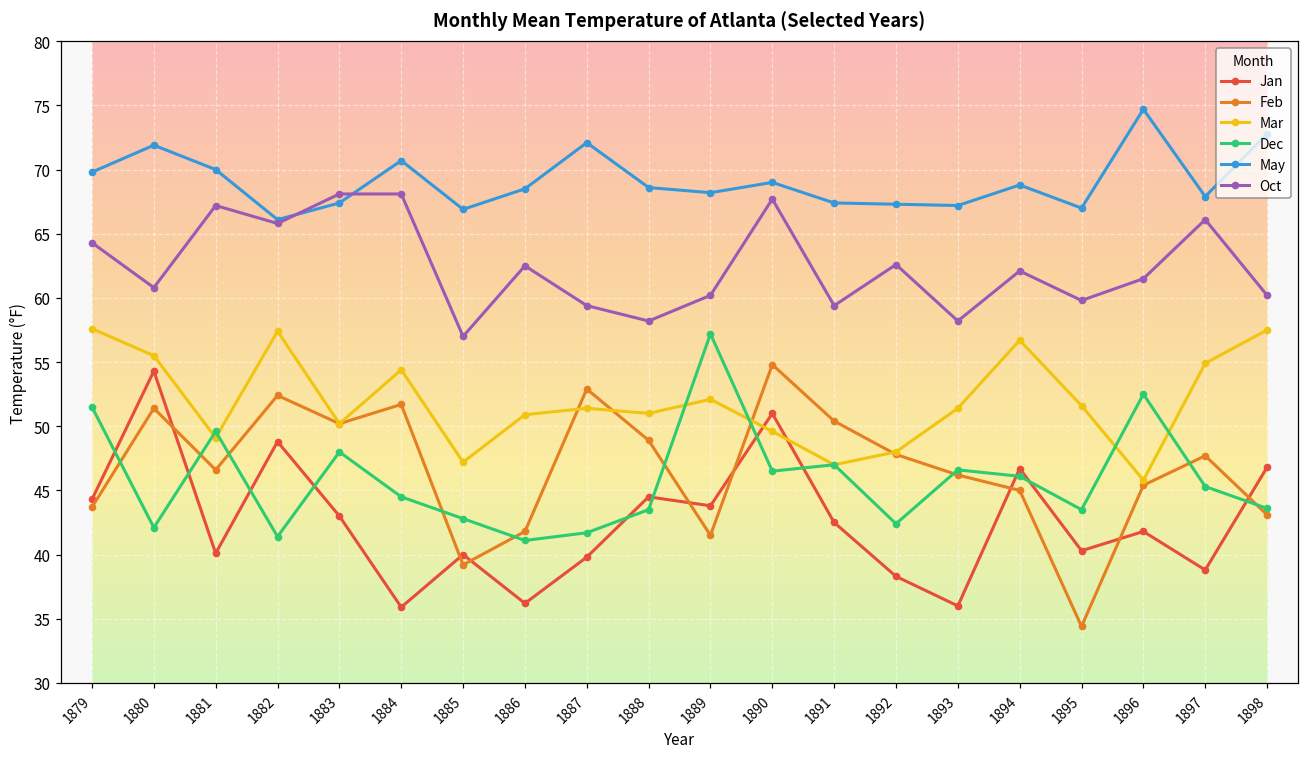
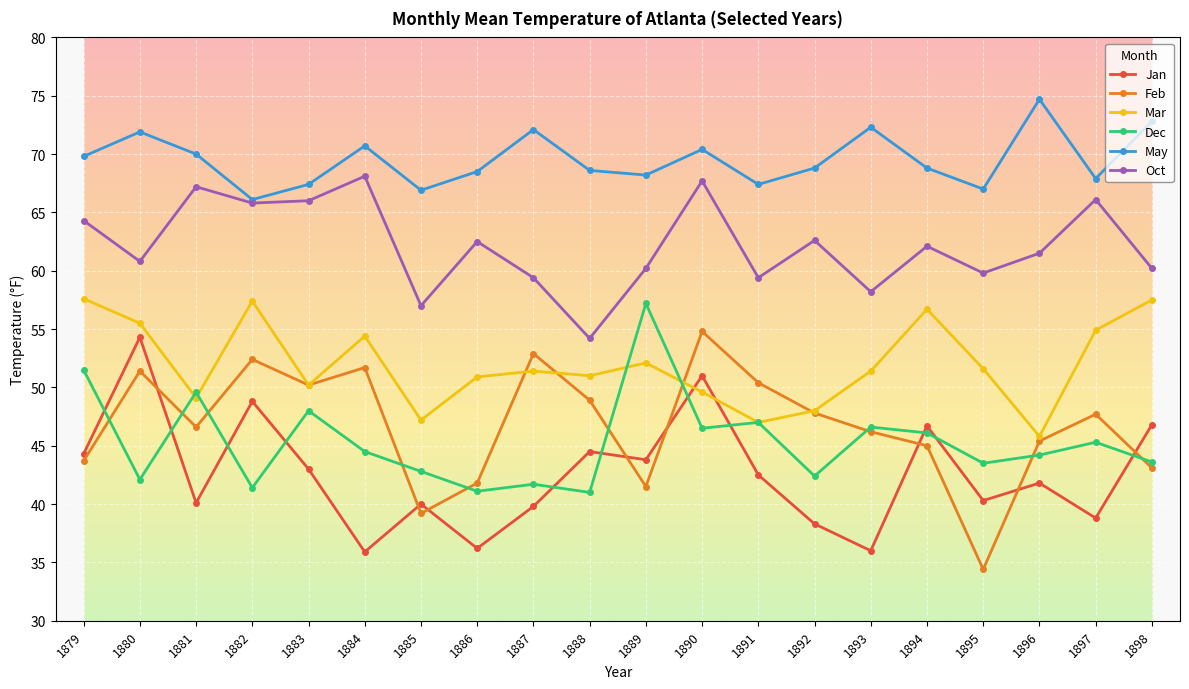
  {
    "Mar": {
      "1879": 57.6,
      "1880": 55.5,
      "1881": 49.1,
      "1882": 57.4,
      "1884": 54.4,
      "1885": 47.2,
      "1886": 50.9,
      "1887": 51.4,
      "1888": 51.0,
      "1889": 52.1,
      "1890": 49.6,
      "1893": 51.4,
      "1894": 56.7,
      "1895": 51.6,
      "1896": 45.8,
      "1897": 54.9,
      "1898": 57.5
    },
    "Dec": {
      "1879": 51.5,
      "1880": 42.1,
      "1881": 49.6,
      "1882": 41.4,
      "1883": 48.0,
      "1884": 44.5,
      "1885": 42.8,
      "1886": 41.1,
      "1887": 41.7,
-     "1888": 43.5,
+     "1888": 41.0,
      "1889": 57.2,
      "1890": 46.5,
      "1892": 42.4,
      "1893": 46.6,
      "1894": 46.1,
      "1895": 43.5,
-     "1896": 52.5,
+     "1896": 44.2,
      "1897": 45.3,
      "1898": 43.6
    },
    "May": {
      "1879": 69.8,
      "1880": 71.9,
      "1881": 70.0,
      "1882": 66.1,
      "1883": 67.4,
      "1884": 70.7,
      "1885": 66.9,
      "1886": 68.5,
      "1887": 72.1,
      "1888": 68.6,
      "1889": 68.2,
-     "1890": 69.0,
+     "1890": 70.4,
      "1891": 67.4,
-     "1892": 67.3,
-     "1893": 67.2,
+     "1892": 68.8,
+     "1893": 72.3,
      "1894": 68.8,
      "1895": 67.0,
      "1896": 74.7,
      "1897": 67.9
    },
    "Oct": {
      "1879": 64.3,
      "1880": 60.8,
      "1881": 67.2,
      "1882": 65.8,
-     "1883": 68.1,
+     "1883": 66.0,
      "1884": 68.1,
      "1885": 57.0,
      "1886": 62.5,
      "1887": 59.4,
-     "1888": 58.2,
+     "1888": 54.2,
      "1889": 60.2,
      "1890": 67.7,
      "1891": 59.4,
      "1892": 62.6,
      "1893": 58.2,
      "1894": 62.1,
      "1895": 59.8,
      "1896": 61.5,
      "1897": 66.1,
      "1898": 60.2
    }
  }
